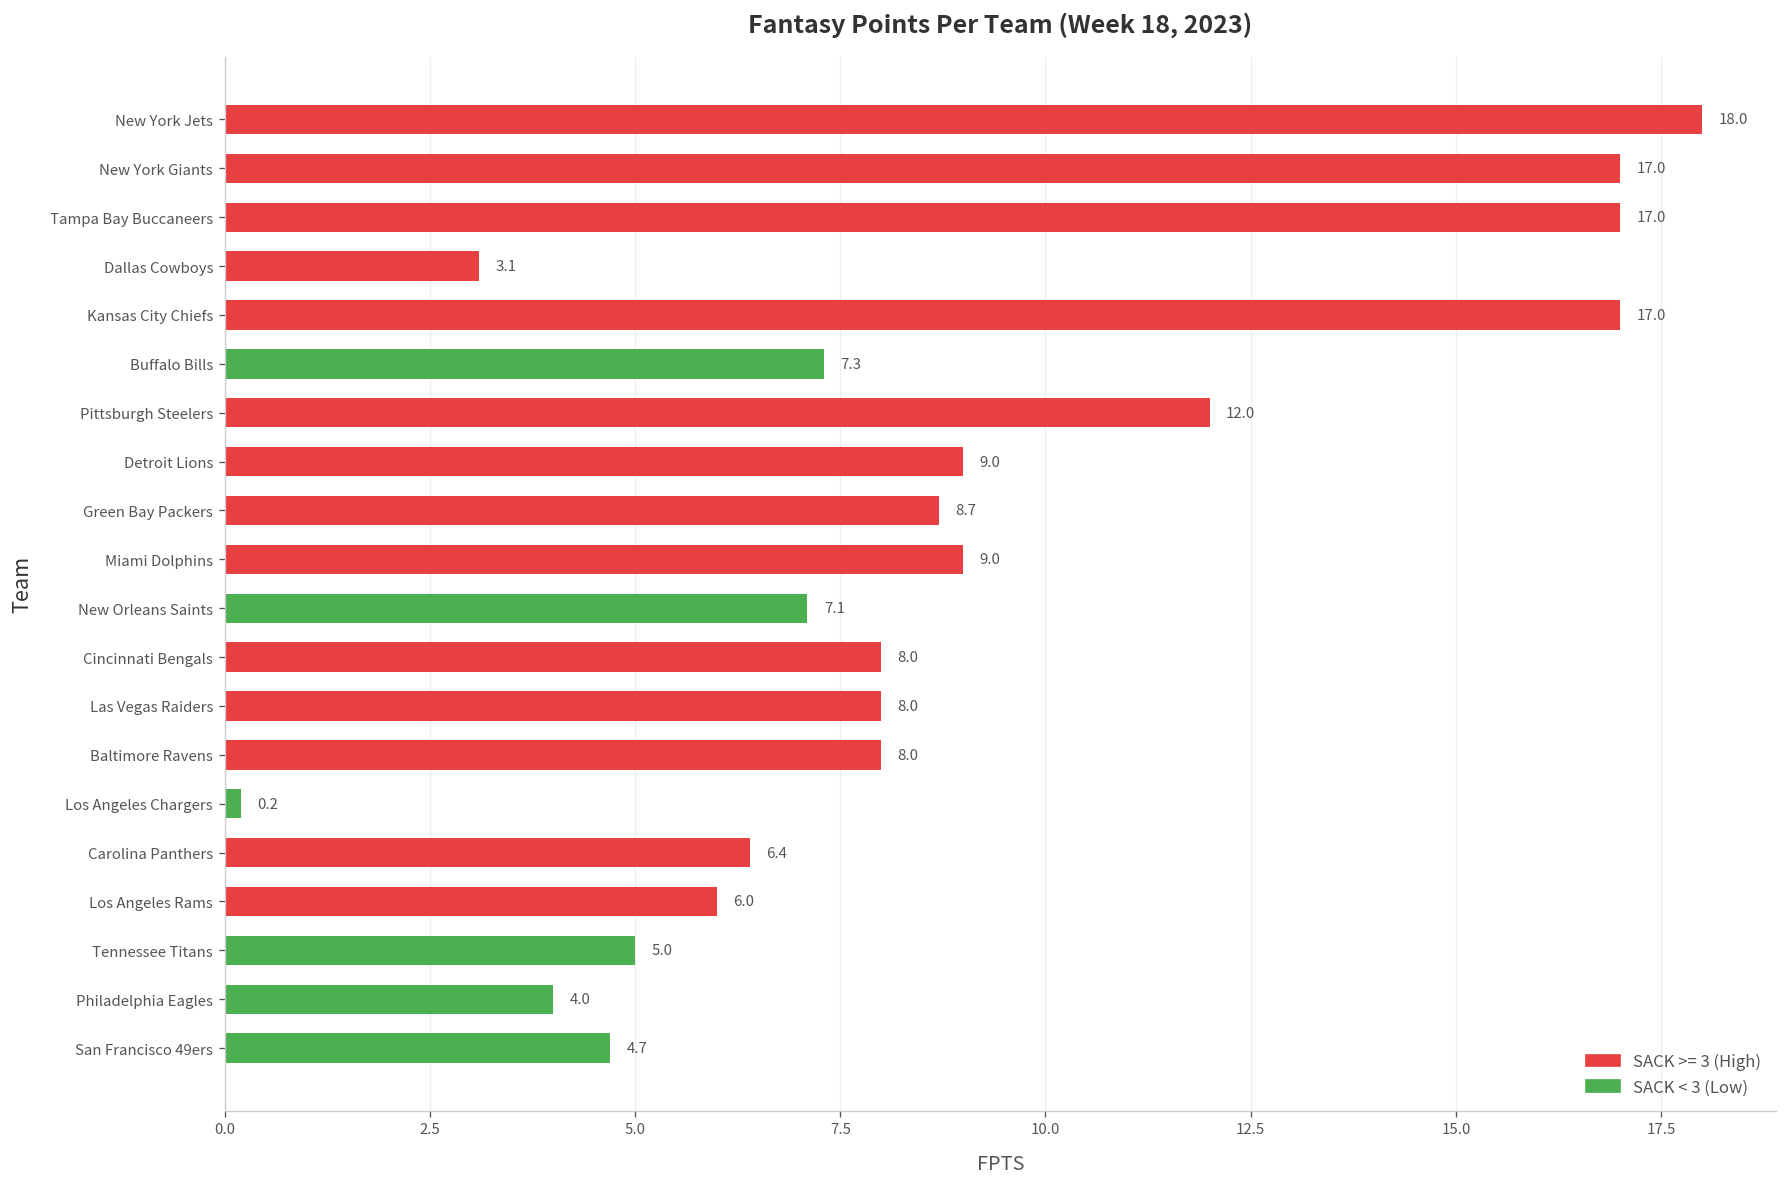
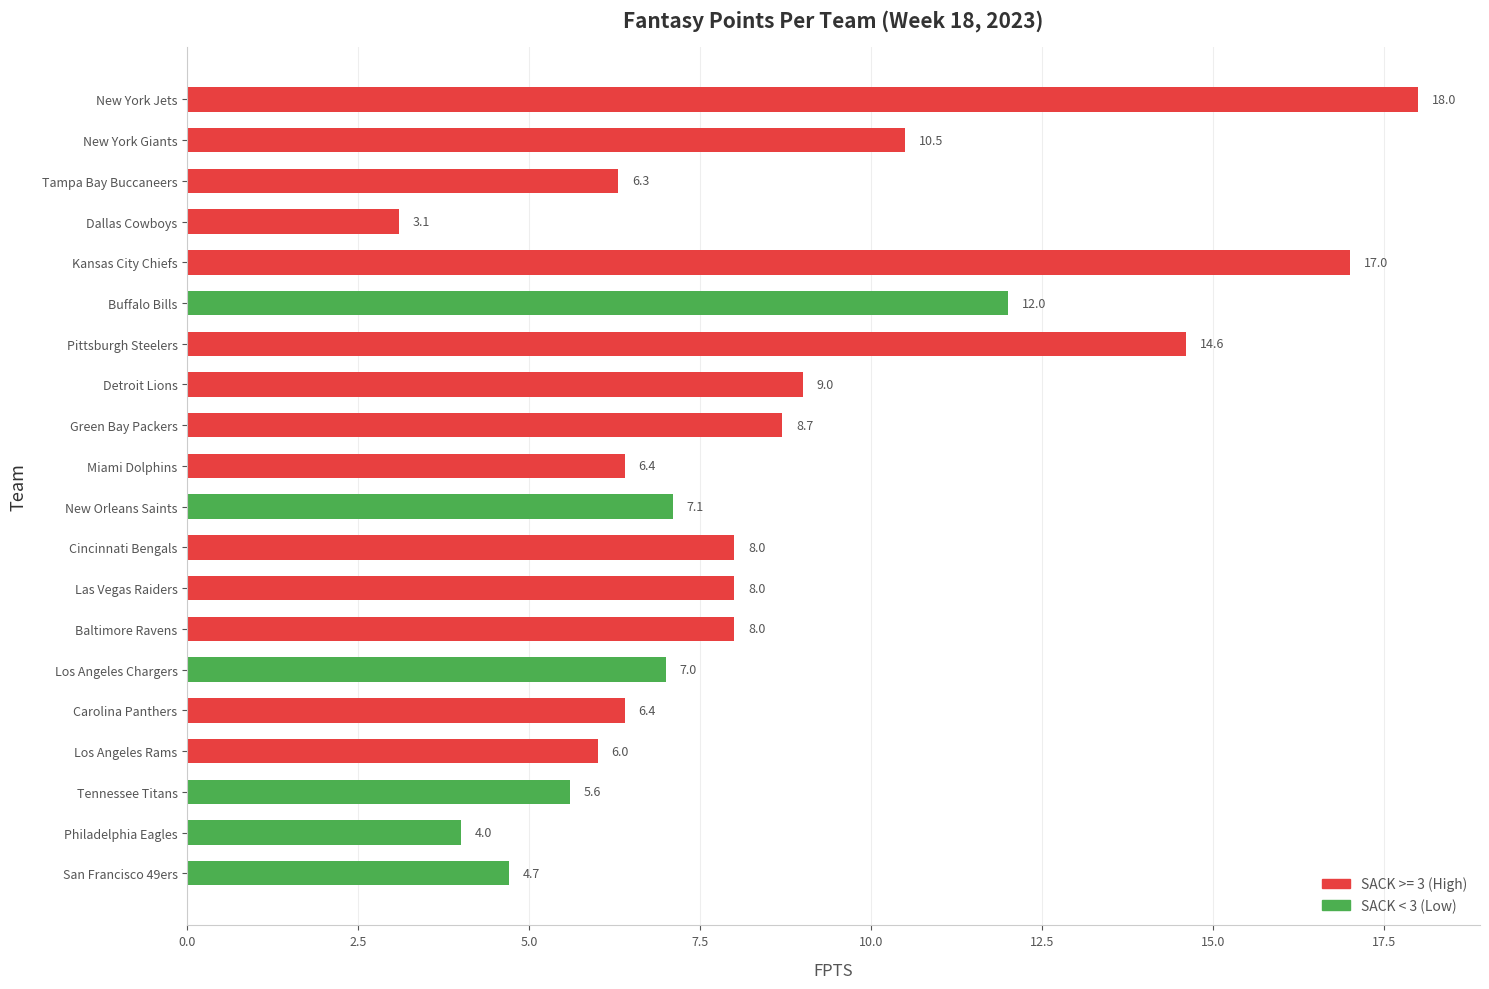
  {
    "New York Jets": 18.0,
-   "New York Giants": 17.0,
-   "Tampa Bay Buccaneers": 17.0,
+   "New York Giants": 10.5,
+   "Tampa Bay Buccaneers": 6.3,
    "Dallas Cowboys": 3.1,
    "Kansas City Chiefs": 17.0,
-   "Buffalo Bills": 7.3,
-   "Pittsburgh Steelers": 12.0,
+   "Buffalo Bills": 12.0,
+   "Pittsburgh Steelers": 14.6,
    "Detroit Lions": 9.0,
    "Green Bay Packers": 8.7,
-   "Miami Dolphins": 9.0,
+   "Miami Dolphins": 6.4,
    "New Orleans Saints": 7.1,
    "Cincinnati Bengals": 8.0,
    "Las Vegas Raiders": 8.0,
    "Baltimore Ravens": 8.0,
-   "Los Angeles Chargers": 0.2,
+   "Los Angeles Chargers": 7.0,
    "Carolina Panthers": 6.4,
    "Los Angeles Rams": 6.0,
-   "Tennessee Titans": 5.0,
+   "Tennessee Titans": 5.6,
    "Philadelphia Eagles": 4.0,
    "San Francisco 49ers": 4.7
  }
